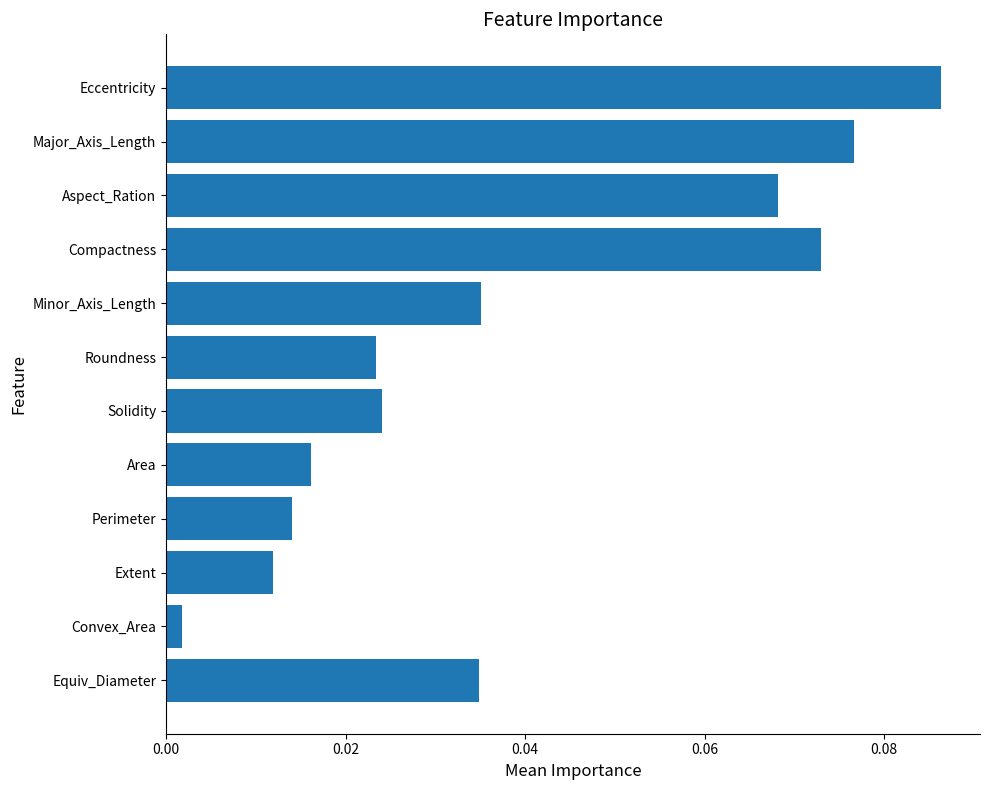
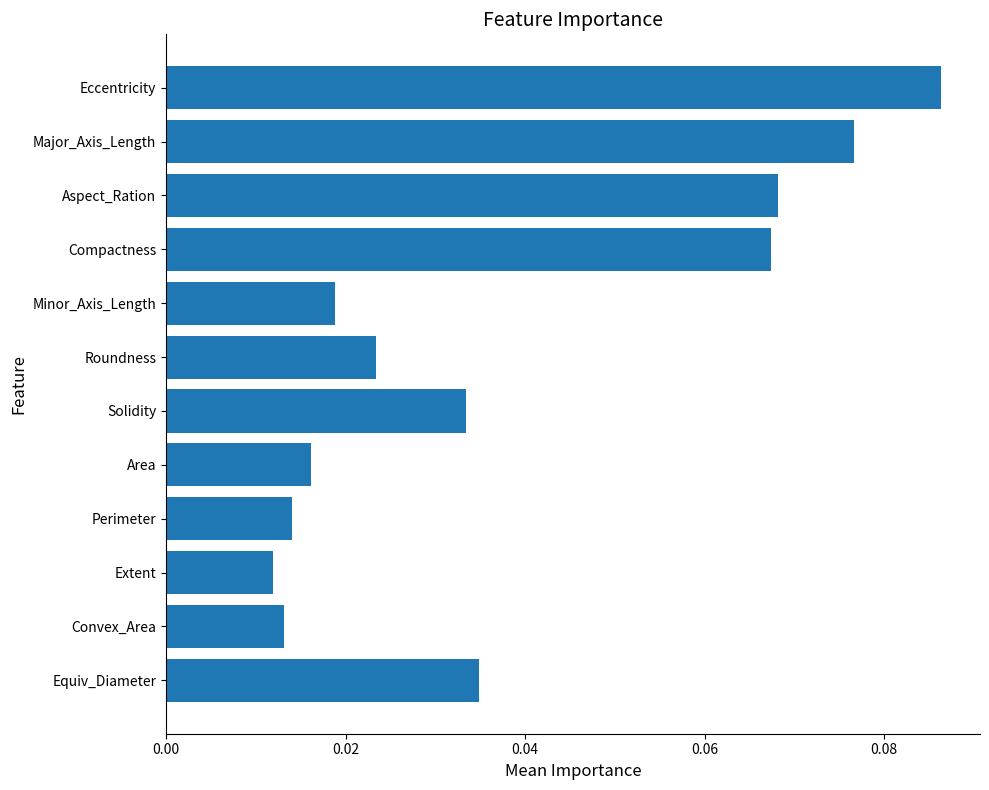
  {
    "Eccentricity": 0.086,
    "Major_Axis_Length": 0.077,
    "Aspect_Ration": 0.068,
-   "Compactness": 0.073,
-   "Minor_Axis_Length": 0.035,
+   "Compactness": 0.067,
+   "Minor_Axis_Length": 0.019,
    "Roundness": 0.023,
-   "Solidity": 0.024,
+   "Solidity": 0.033,
    "Area": 0.016,
    "Perimeter": 0.014,
    "Extent": 0.012,
-   "Convex_Area": 0.002,
+   "Convex_Area": 0.013,
    "Equiv_Diameter": 0.035
  }
